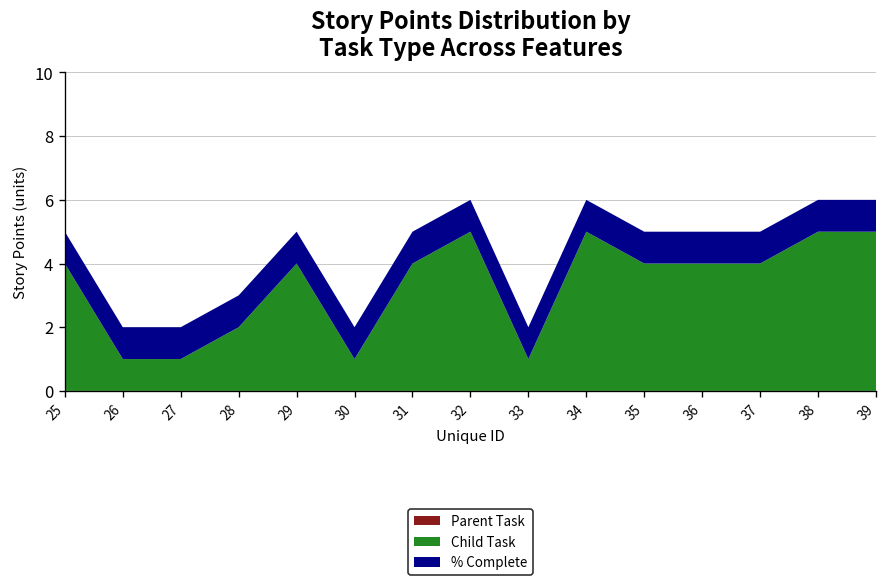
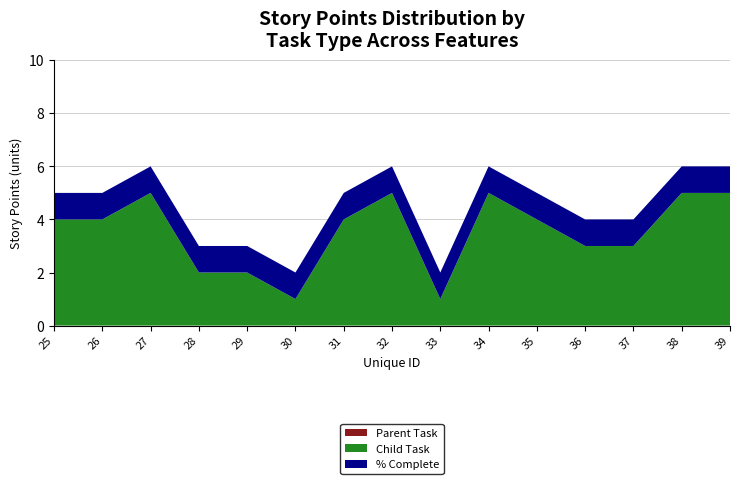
  {
    "Child Task": {
-     "26": 1,
-     "27": 1,
-     "29": 4,
-     "36": 4,
-     "37": 4
+     "26": 4,
+     "27": 5,
+     "29": 2,
+     "36": 3,
+     "37": 3
    },
    "% Complete": {
      "25": 1,
      "26": 1,
      "27": 1,
      "28": 1,
      "29": 1,
      "30": 1,
      "31": 1,
      "32": 1,
      "33": 1,
      "34": 1,
      "35": 1,
      "36": 1,
      "37": 1,
      "38": 1,
      "39": 1
    }
  }
